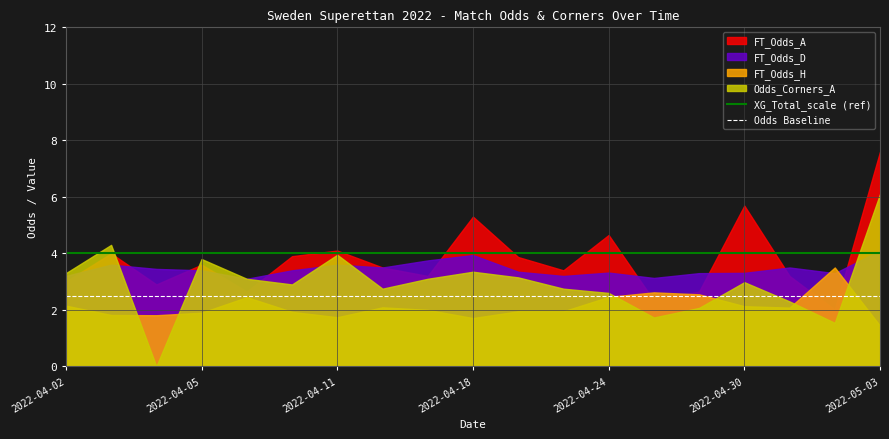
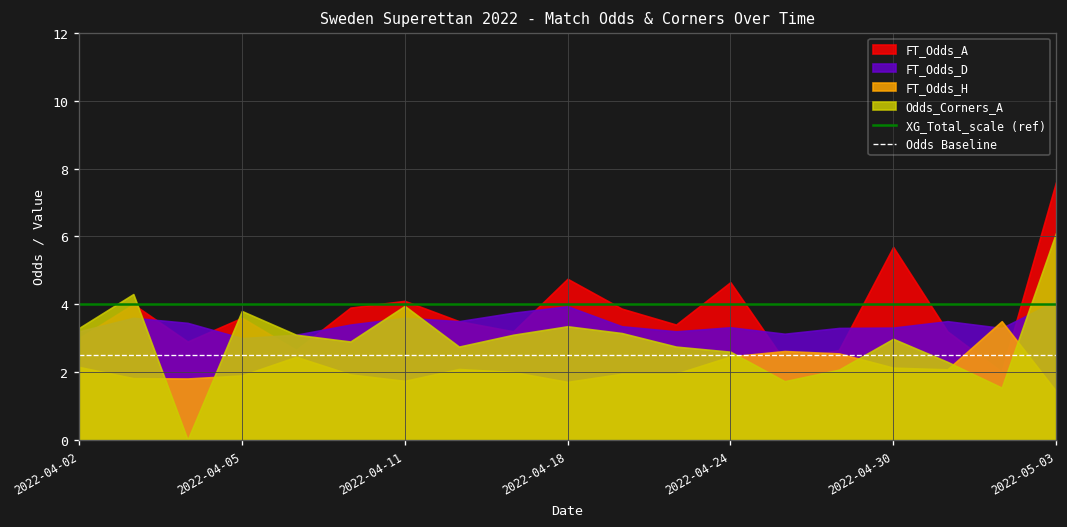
  {
    "XG_Total_scale (ref)": {
      "2022-04-02": 4.0,
      "2022-04-05": 4.0,
      "2022-04-24": 4.0,
      "2022-04-30": 4.0,
      "2022-05-03": 4.0
    },
    "FT_Odds_A": {
      "2022-04-02": 3.0,
      "2022-04-05": 3.6,
      "2022-04-11": 4.1,
-     "2022-04-18": 5.3,
+     "2022-04-18": 4.8,
      "2022-04-24": 4.7,
      "2022-04-30": 5.7,
      "2022-05-03": 7.6
    },
    "Odds Baseline": {
      "2022-04-02": 2.5,
      "2022-04-05": 2.5,
      "2022-04-11": 2.5,
      "2022-04-18": 2.5,
      "2022-04-30": 2.5,
      "2022-05-03": 2.5
    },
    "FT_Odds_D": {
      "2022-04-02": 3.2,
-     "2022-04-05": 3.4,
+     "2022-04-05": 3.0,
      "2022-04-11": 3.6,
      "2022-04-24": 3.3,
      "2022-04-30": 3.3,
      "2022-05-03": 4.1
    },
    "FT_Odds_H": {
      "2022-04-02": 2.2,
      "2022-04-05": 1.9,
      "2022-04-11": 1.7,
      "2022-04-18": 1.7,
      "2022-04-30": 2.1,
      "2022-05-03": 1.4
    },
    "Odds_Corners_A": {
      "2022-04-02": 3.3,
      "2022-04-05": 3.8,
      "2022-04-18": 3.4,
      "2022-04-24": 2.6,
      "2022-04-30": 3.0,
      "2022-05-03": 6.1
    }
  }
